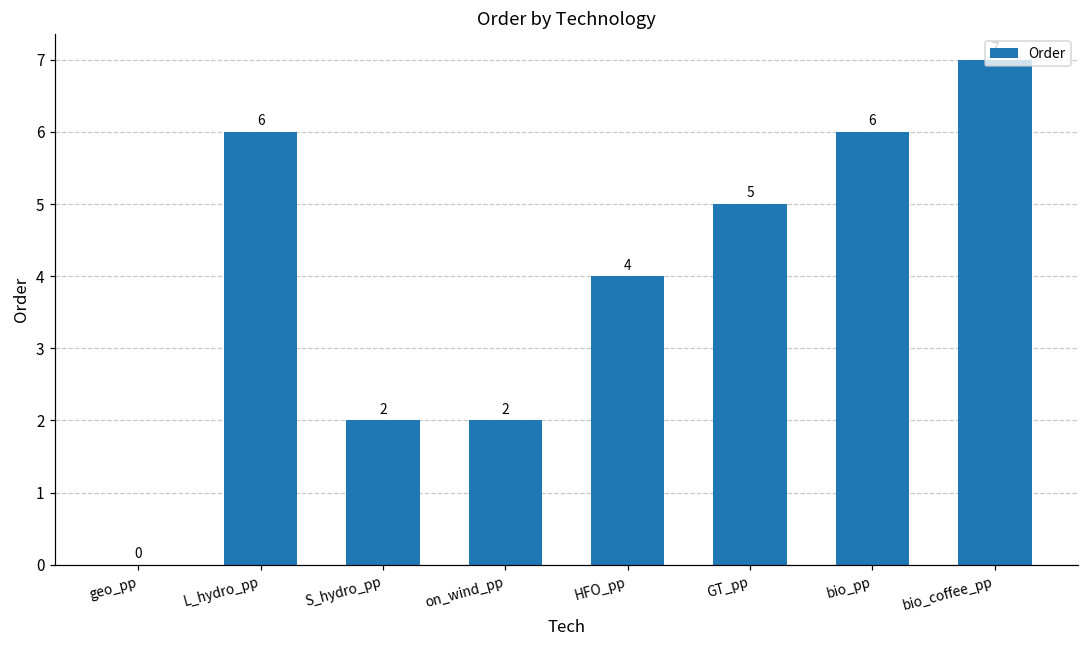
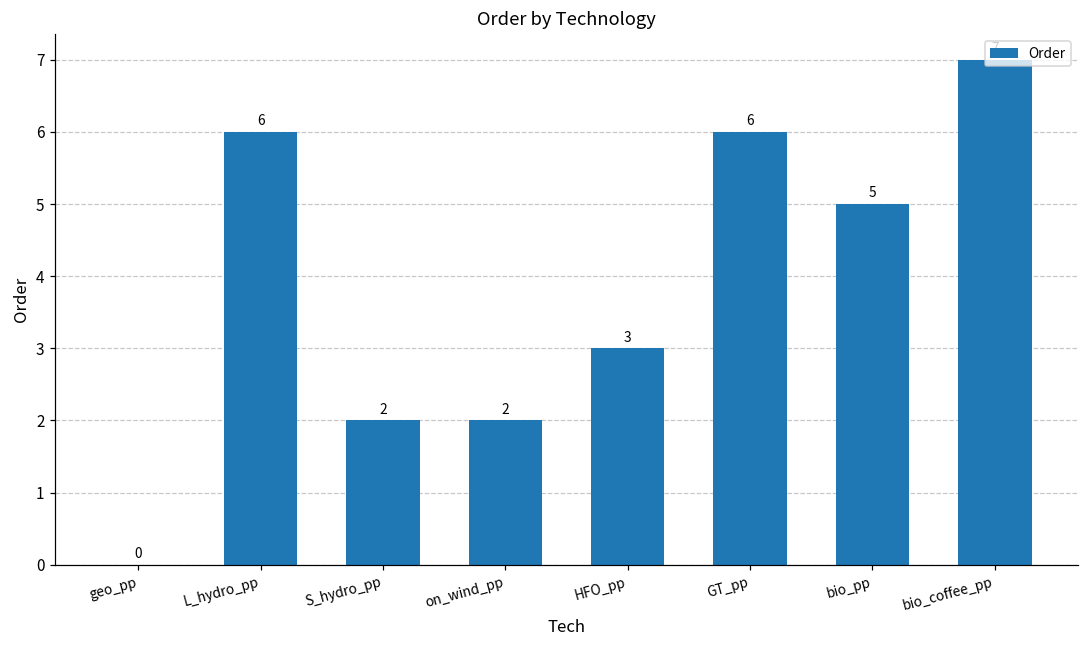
  {
    "geo_pp": 0,
    "L_hydro_pp": 6,
    "S_hydro_pp": 2,
    "on_wind_pp": 2,
-   "HFO_pp": 4,
-   "GT_pp": 5,
-   "bio_pp": 6
+   "HFO_pp": 3,
+   "GT_pp": 6,
+   "bio_pp": 5
  }
